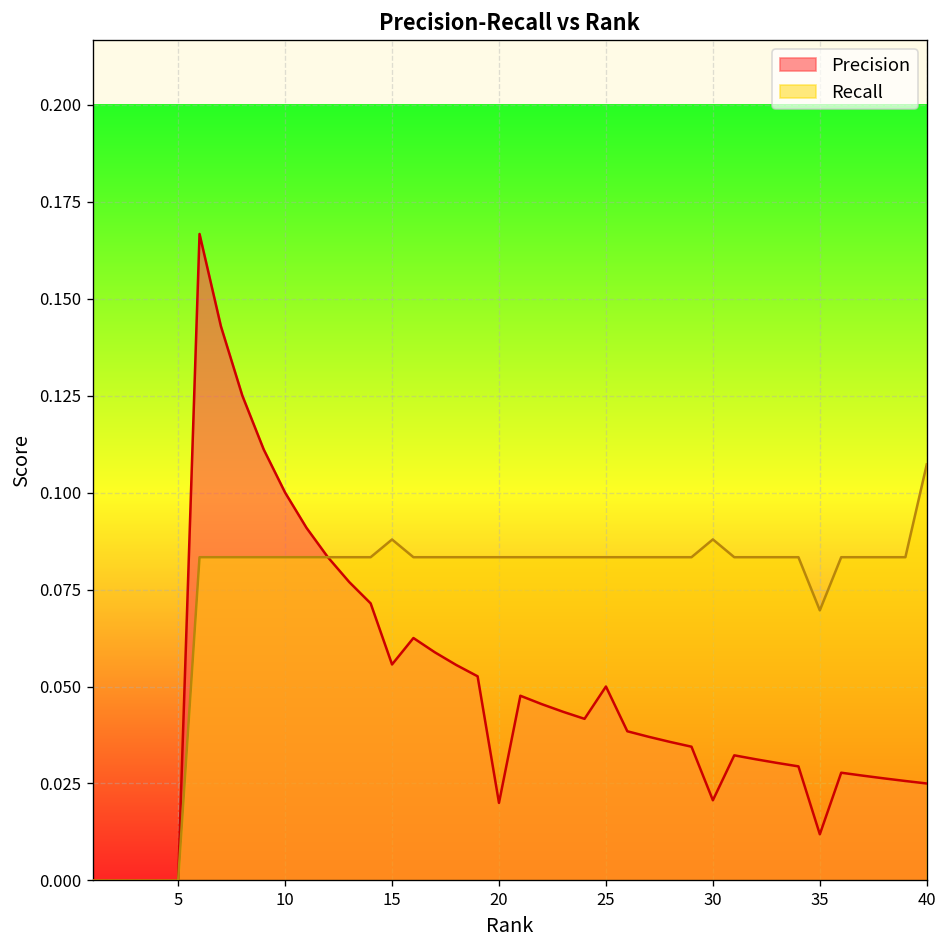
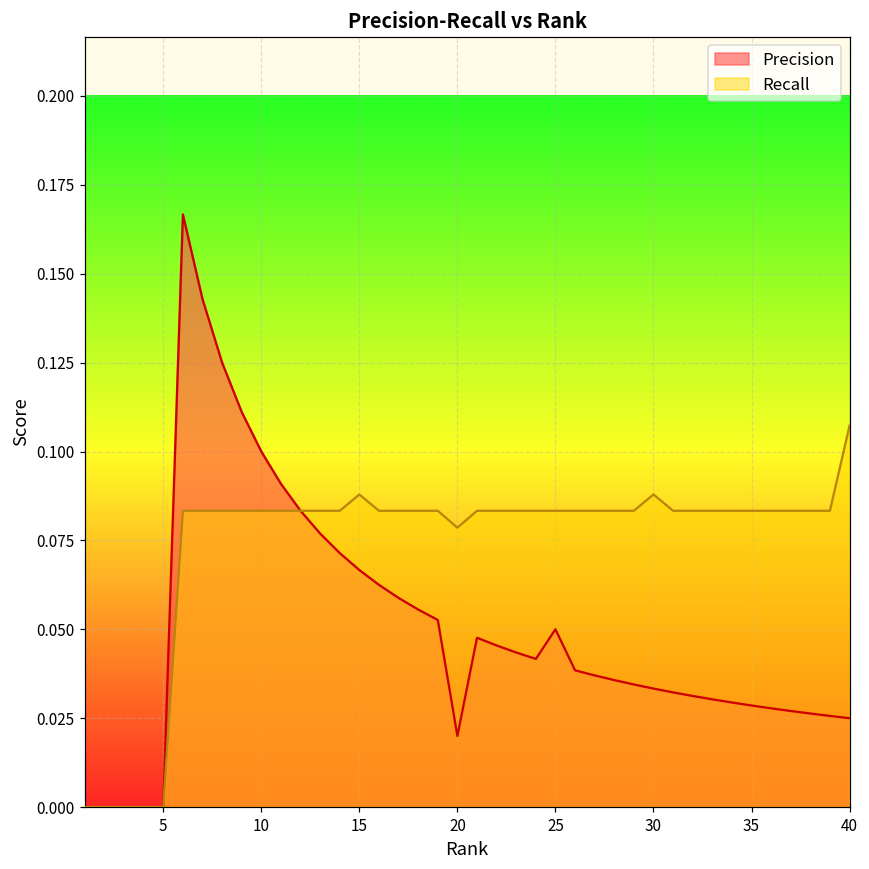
  {
    "Precision": {
      "10": 0.100,
-     "15": 0.056,
+     "15": 0.067,
      "20": 0.020,
      "25": 0.050,
-     "30": 0.021,
-     "35": 0.012,
+     "30": 0.033,
+     "35": 0.029,
      "40": 0.025
    },
    "Recall": {
      "10": 0.083,
      "15": 0.088,
-     "20": 0.083,
+     "20": 0.079,
      "25": 0.083,
      "30": 0.088,
-     "35": 0.070,
+     "35": 0.083,
      "40": 0.107
    }
  }
